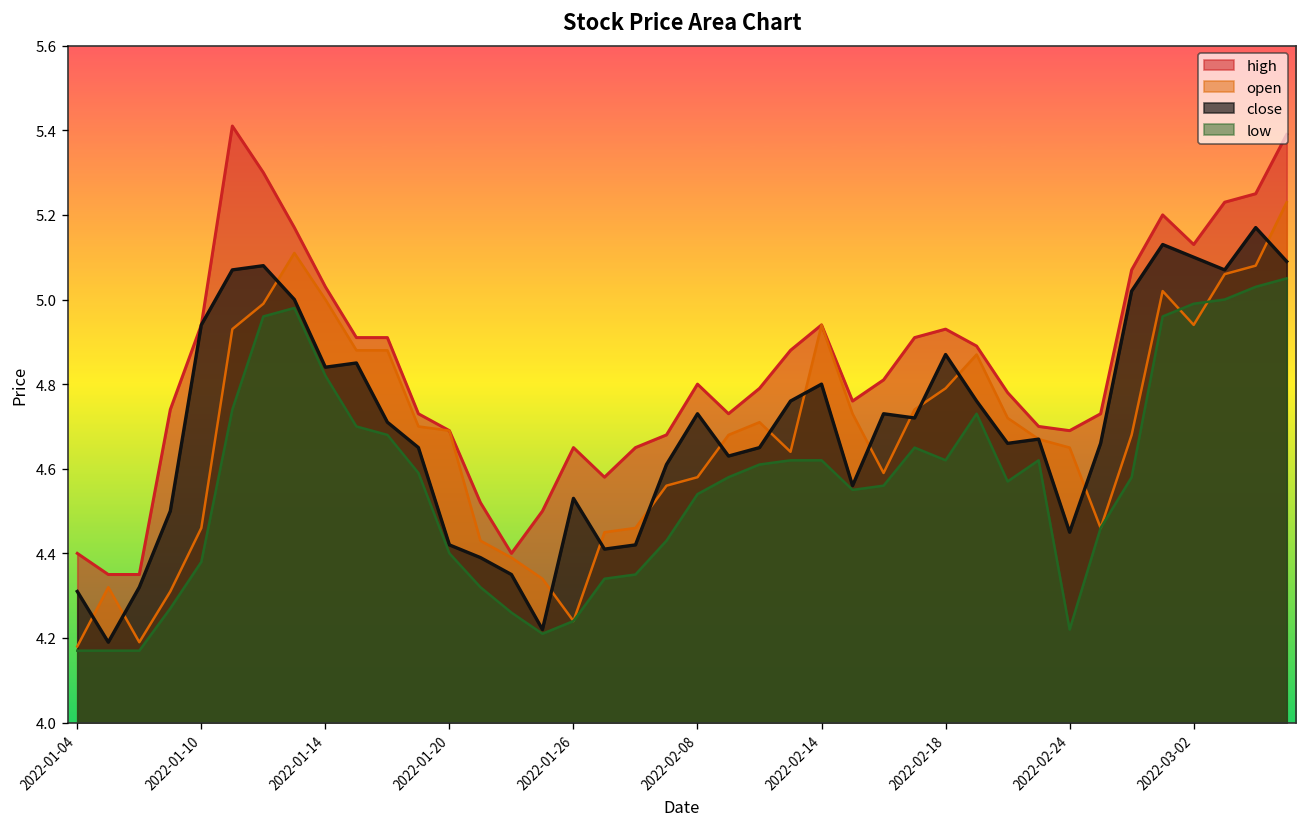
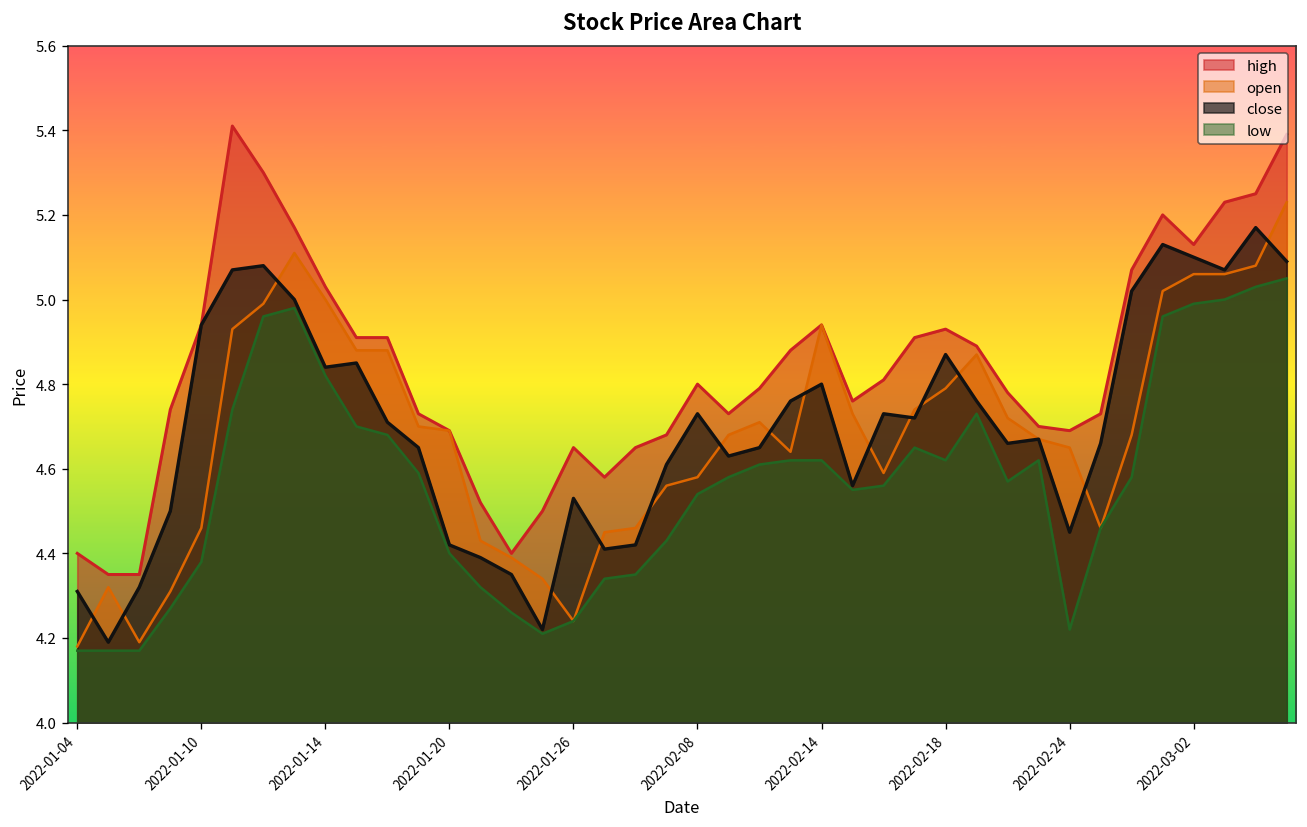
  {
    "high": {
      "2022-01-04": 4.40,
      "2022-01-14": 5.03,
      "2022-01-26": 4.65,
      "2022-02-08": 4.80,
      "2022-02-18": 4.93,
      "2022-02-24": 4.69,
      "2022-03-02": 5.13
    },
    "open": {
      "2022-01-04": 4.18,
      "2022-01-10": 4.46,
      "2022-01-14": 5.00,
      "2022-02-08": 4.58,
      "2022-02-18": 4.79,
      "2022-02-24": 4.65,
-     "2022-03-02": 4.94
+     "2022-03-02": 5.06
    },
    "close": {
      "2022-01-04": 4.31,
      "2022-01-14": 4.84,
      "2022-01-20": 4.42,
      "2022-01-26": 4.53,
      "2022-02-08": 4.73,
      "2022-02-14": 4.80,
      "2022-02-18": 4.87,
      "2022-02-24": 4.45,
      "2022-03-02": 5.10
    },
    "low": {
      "2022-01-04": 4.17,
      "2022-01-10": 4.38,
      "2022-01-14": 4.82,
      "2022-01-20": 4.40,
      "2022-02-08": 4.54,
      "2022-02-14": 4.62,
      "2022-02-18": 4.62,
      "2022-02-24": 4.22,
      "2022-03-02": 4.99
    }
  }
